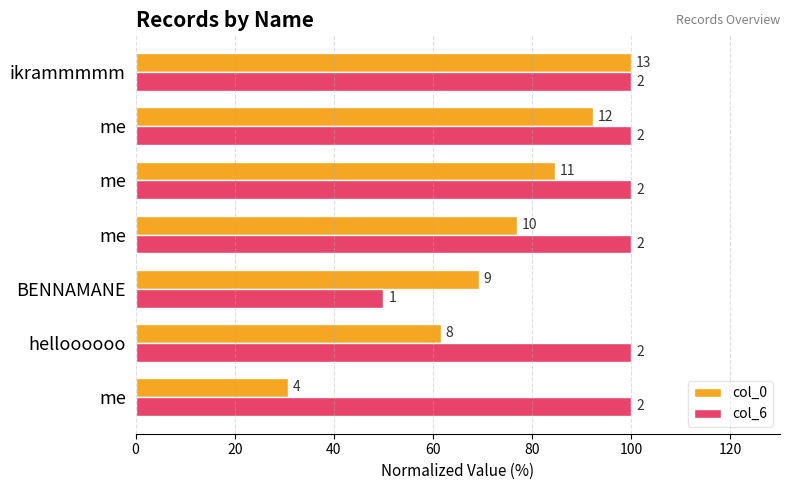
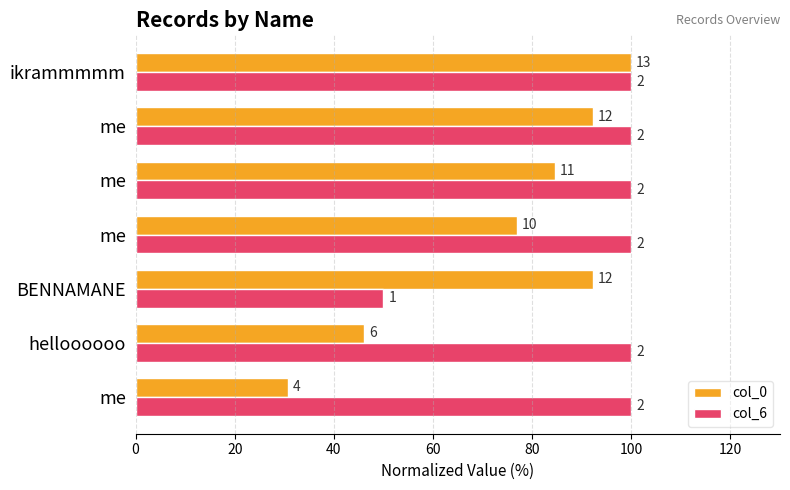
  {
    "col_0": {
-     "BENNAMANE": 9,
-     "helloooooo": 8
+     "BENNAMANE": 12,
+     "helloooooo": 6
    }
  }
